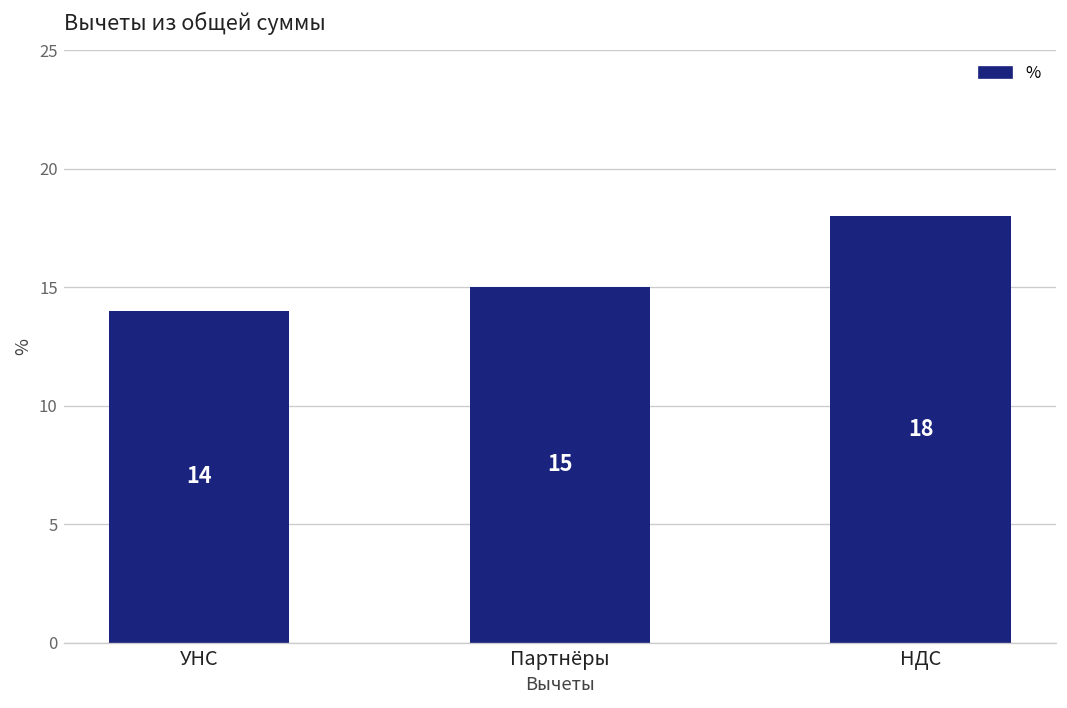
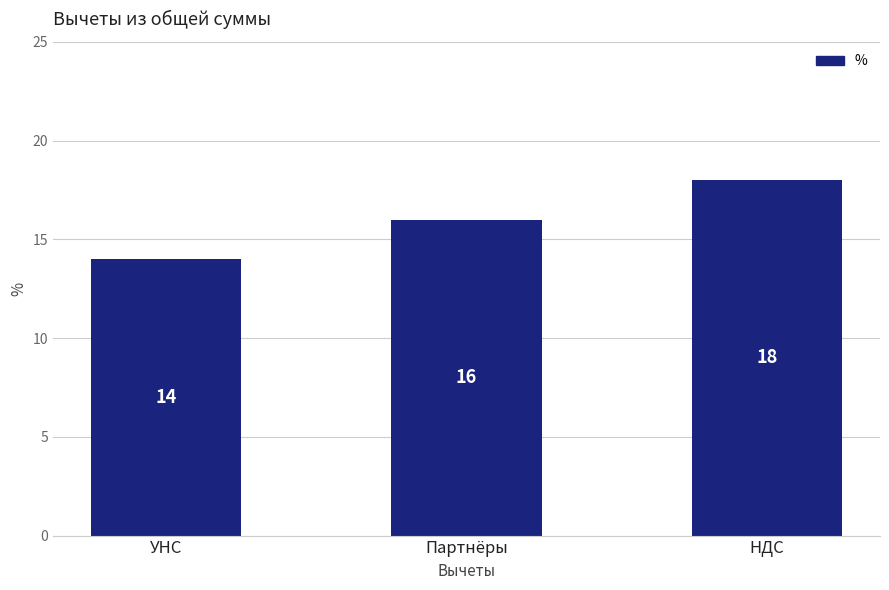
  {
    "УНС": 14,
-   "Партнёры": 15,
+   "Партнёры": 16,
    "НДС": 18
  }
